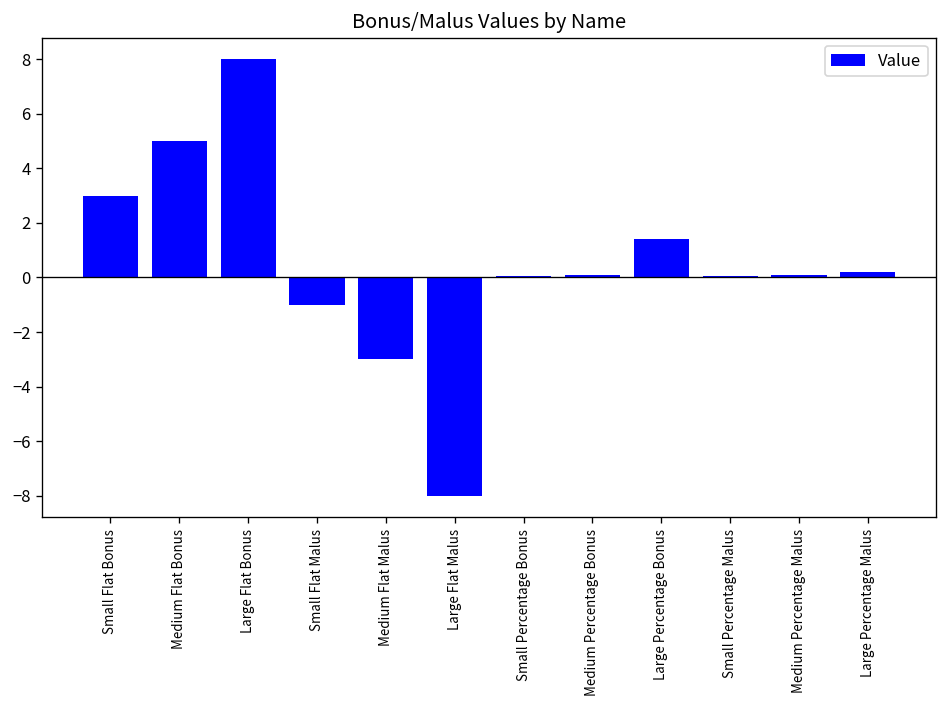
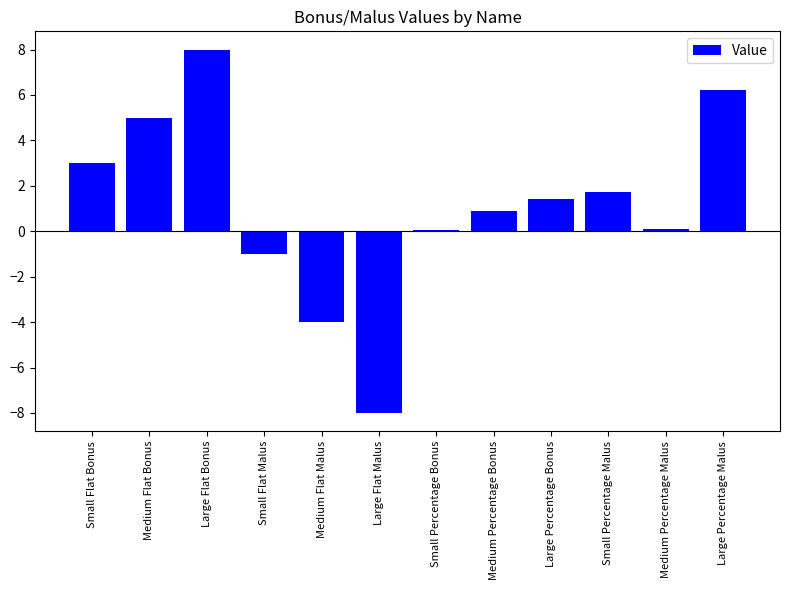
  {
    "Small Flat Bonus": 3.0,
    "Medium Flat Bonus": 5.0,
    "Large Flat Bonus": 8.0,
    "Small Flat Malus": -1.0,
-   "Medium Flat Malus": -3,
+   "Medium Flat Malus": -4,
    "Large Flat Malus": -8.0,
-   "Medium Percentage Bonus": 0.1,
+   "Medium Percentage Bonus": 0.9,
    "Large Percentage Bonus": 1.4,
-   "Small Percentage Malus": 0.1,
-   "Large Percentage Malus": 0.2
+   "Small Percentage Malus": 1.7,
+   "Large Percentage Malus": 6.2
  }
